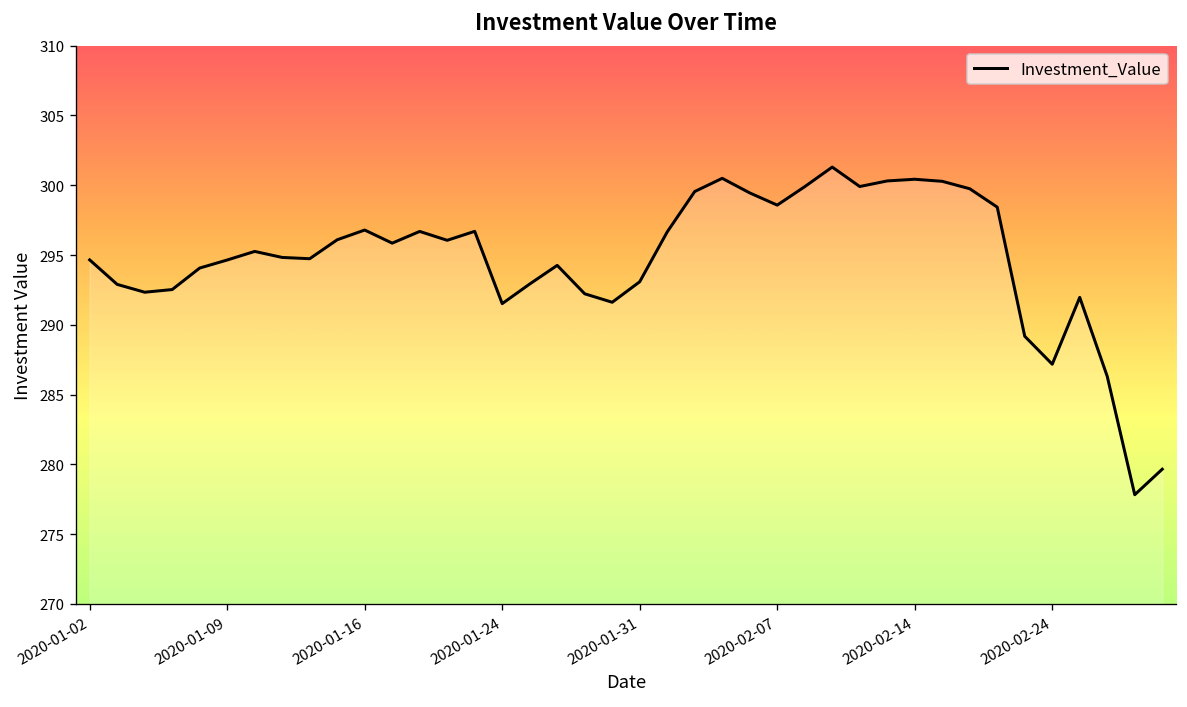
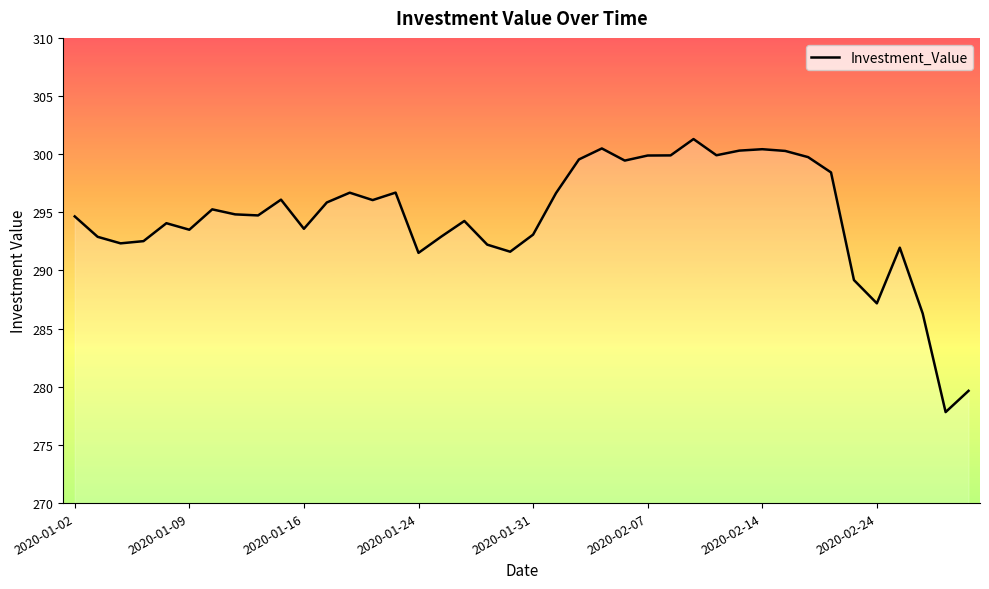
  {
    "2020-01-02": 294.6,
-   "2020-01-09": 294.6,
-   "2020-01-16": 296.8,
+   "2020-01-09": 293.5,
+   "2020-01-16": 293.6,
    "2020-01-24": 291.5,
    "2020-01-31": 293.1,
-   "2020-02-07": 298.6,
+   "2020-02-07": 299.9,
    "2020-02-14": 300.4,
    "2020-02-24": 287.2
  }
